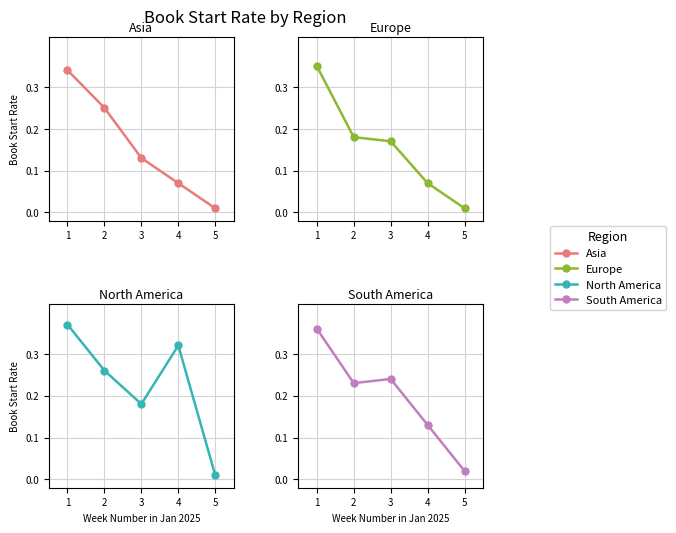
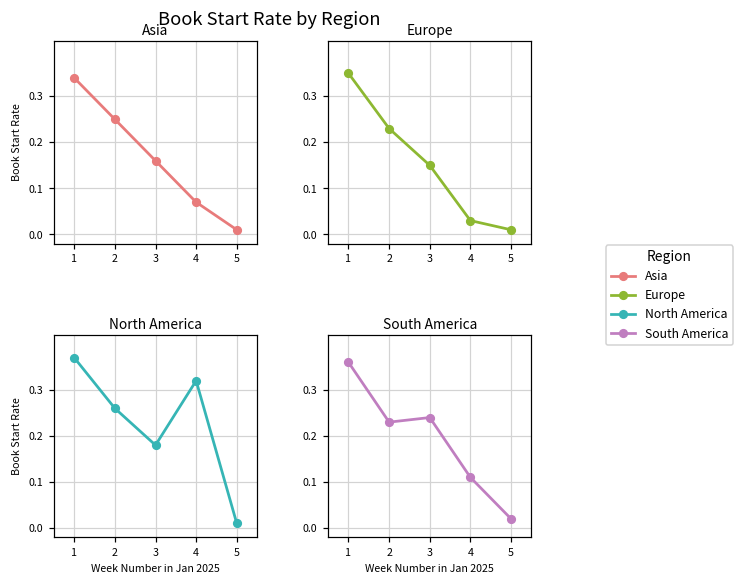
  {
    "Asia": {
      "1": 0.34,
      "2": 0.25,
-     "3": 0.13,
+     "3": 0.16,
      "4": 0.07,
      "5": 0.01
    },
    "Europe": {
      "1": 0.35,
-     "2": 0.18,
-     "3": 0.17,
-     "4": 0.07,
+     "2": 0.23,
+     "3": 0.15,
+     "4": 0.03,
      "5": 0.01
    },
    "North America": {
      "1": 0.37,
      "2": 0.26,
      "3": 0.18,
      "4": 0.32,
      "5": 0.01
    },
    "South America": {
      "1": 0.36,
      "2": 0.23,
      "3": 0.24,
-     "4": 0.13,
+     "4": 0.11,
      "5": 0.02
    }
  }
